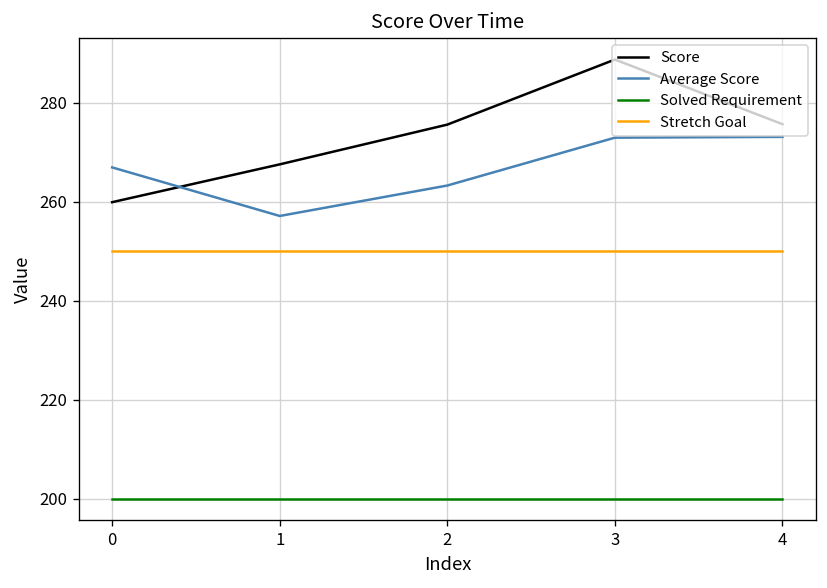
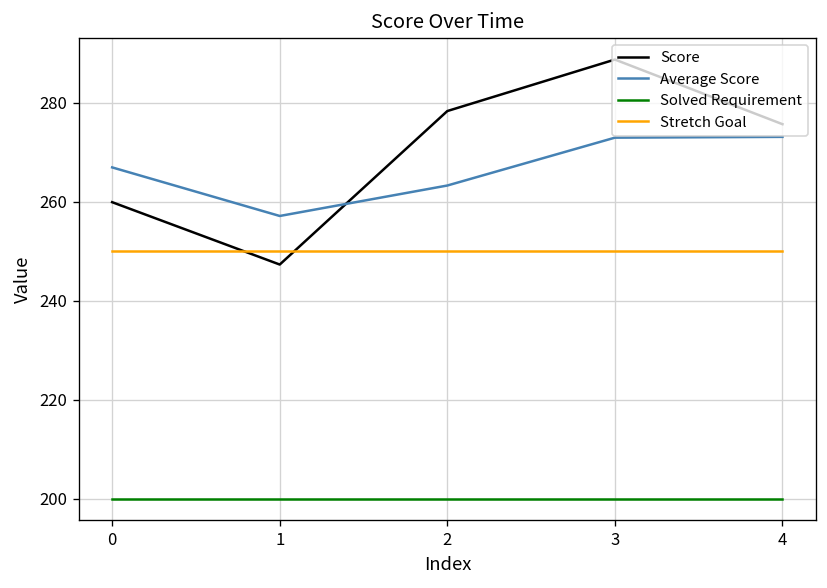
  {
    "Score": {
      "0": 260,
-     "1": 268,
-     "2": 276
+     "1": 247,
+     "2": 278
    },
    "Average Score": {
      "0": 267,
      "1": 257,
      "2": 263
    },
    "Solved Requirement": {
      "0": 200,
      "1": 200,
      "2": 200,
      "3": 200,
      "4": 200
    },
    "Stretch Goal": {
      "0": 250,
      "1": 250,
      "2": 250,
      "3": 250,
      "4": 250
    }
  }
